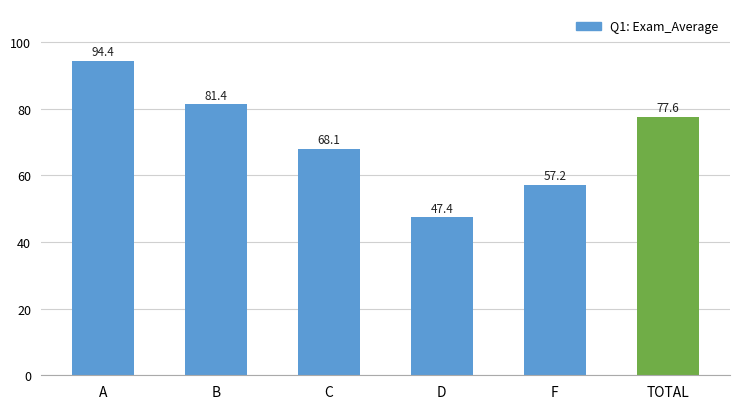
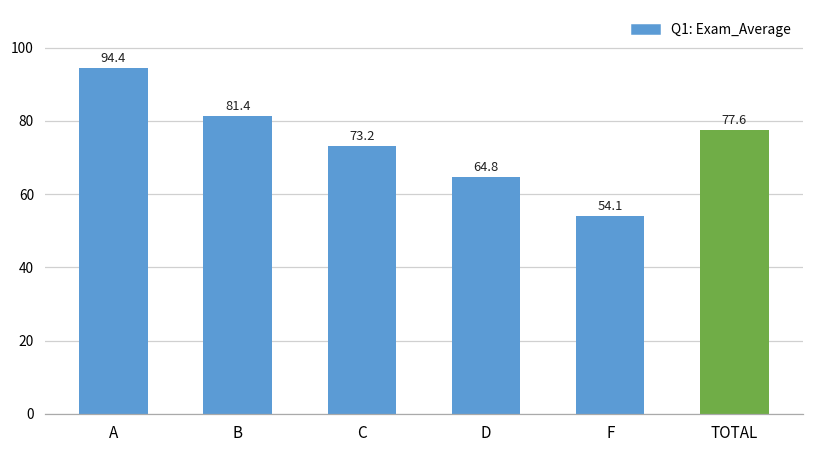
  {
    "A": 94.4,
    "B": 81.4,
-   "C": 68.1,
-   "D": 47.4,
-   "F": 57.2,
+   "C": 73.2,
+   "D": 64.8,
+   "F": 54.1,
    "TOTAL": 77.6
  }
